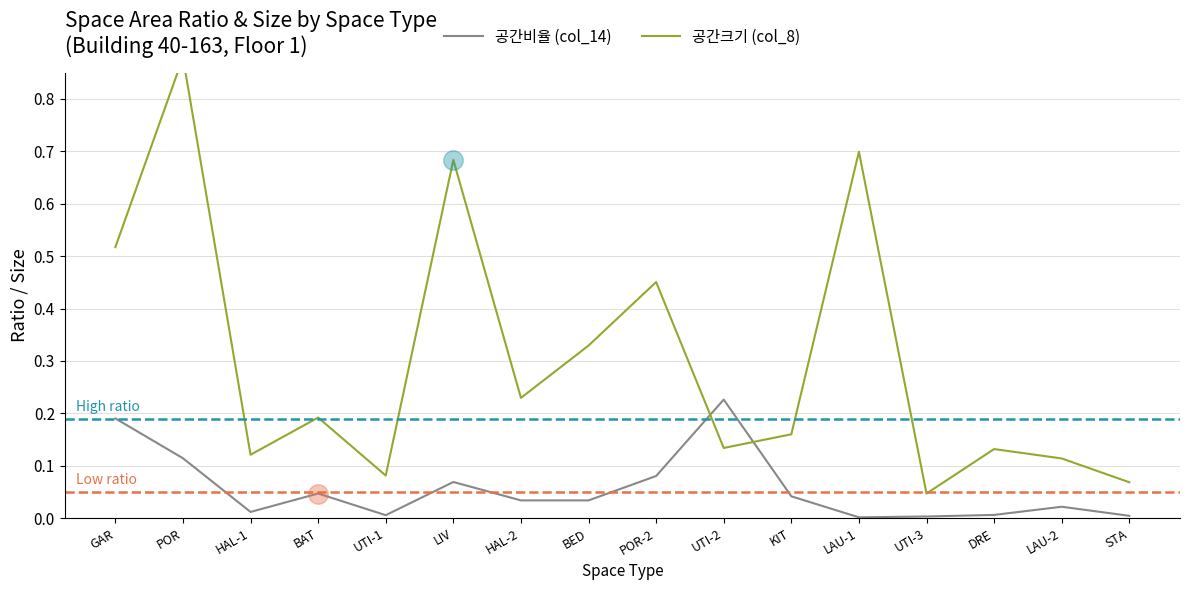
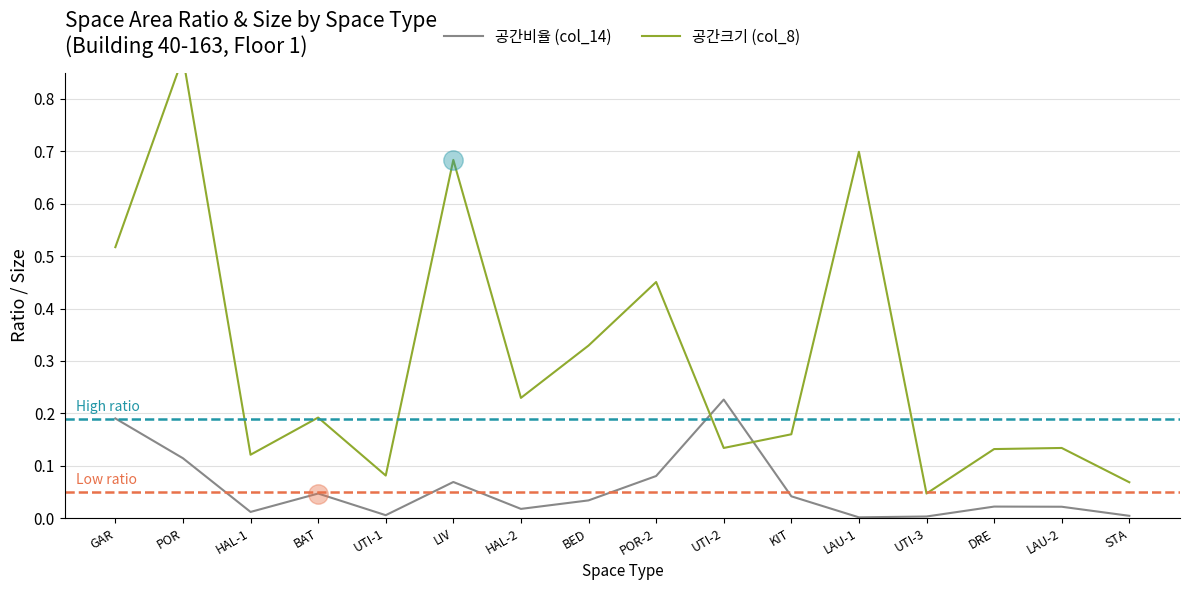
  {
    "공간비율 (col_14)": {
      "GAR": 0.19,
      "POR": 0.11,
      "HAL-1": 0.01,
      "UTI-1": 0.01,
      "LIV": 0.07,
-     "HAL-2": 0.03,
+     "HAL-2": 0.02,
      "BED": 0.03,
      "POR-2": 0.08,
      "UTI-2": 0.23,
      "KIT": 0.04,
      "LAU-1": 0.00,
      "UTI-3": 0.00,
-     "DRE": 0.01,
+     "DRE": 0.02,
      "LAU-2": 0.02,
      "STA": 0.00
    },
    "공간크기 (col_8)": {
      "GAR": 0.52,
      "HAL-1": 0.12,
      "BAT": 0.19,
      "UTI-1": 0.08,
      "HAL-2": 0.23,
      "BED": 0.33,
      "POR-2": 0.45,
      "UTI-2": 0.13,
      "KIT": 0.16,
      "LAU-1": 0.70,
      "UTI-3": 0.05,
      "DRE": 0.13,
-     "LAU-2": 0.11,
+     "LAU-2": 0.13,
      "STA": 0.07
    }
  }
